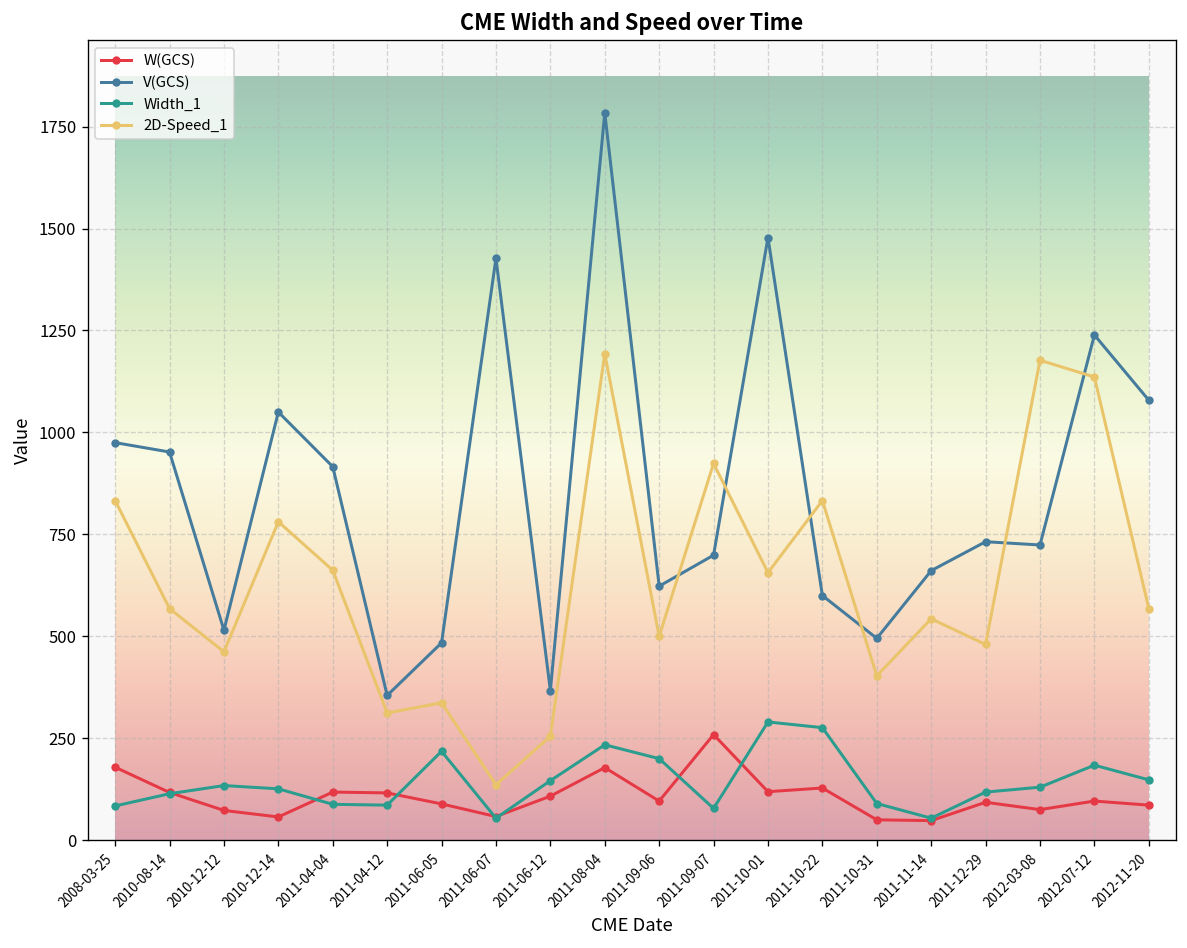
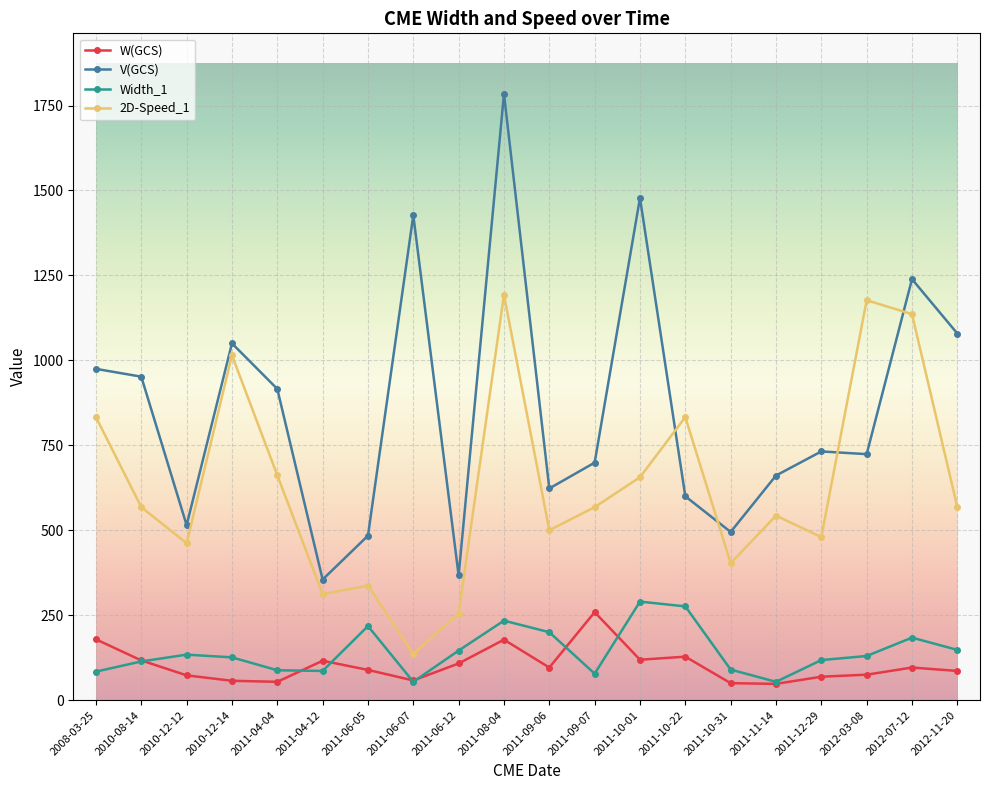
  {
    "W(GCS)": {
      "2008-03-25": 180,
      "2010-12-12": 70,
      "2010-12-14": 60,
-     "2011-04-04": 120,
+     "2011-04-04": 50,
      "2011-04-12": 120,
      "2011-06-05": 90,
      "2011-06-12": 110,
      "2011-08-04": 180,
      "2011-09-06": 100,
      "2011-09-07": 260,
      "2011-10-01": 120,
      "2011-10-22": 130,
      "2011-10-31": 50,
-     "2011-12-29": 90,
+     "2011-12-29": 70,
      "2012-03-08": 80,
      "2012-07-12": 100,
      "2012-11-20": 90
    },
    "2D-Speed_1": {
      "2008-03-25": 830,
      "2010-08-14": 570,
      "2010-12-12": 460,
-     "2010-12-14": 780,
+     "2010-12-14": 1020,
      "2011-04-04": 660,
      "2011-04-12": 310,
      "2011-06-05": 340,
      "2011-06-07": 140,
      "2011-06-12": 260,
      "2011-08-04": 1190,
      "2011-09-06": 500,
-     "2011-09-07": 920,
+     "2011-09-07": 570,
      "2011-10-01": 660,
      "2011-10-22": 830,
      "2011-10-31": 400,
      "2011-11-14": 540,
      "2011-12-29": 480,
      "2012-03-08": 1180,
      "2012-07-12": 1140,
      "2012-11-20": 570
    }
  }
